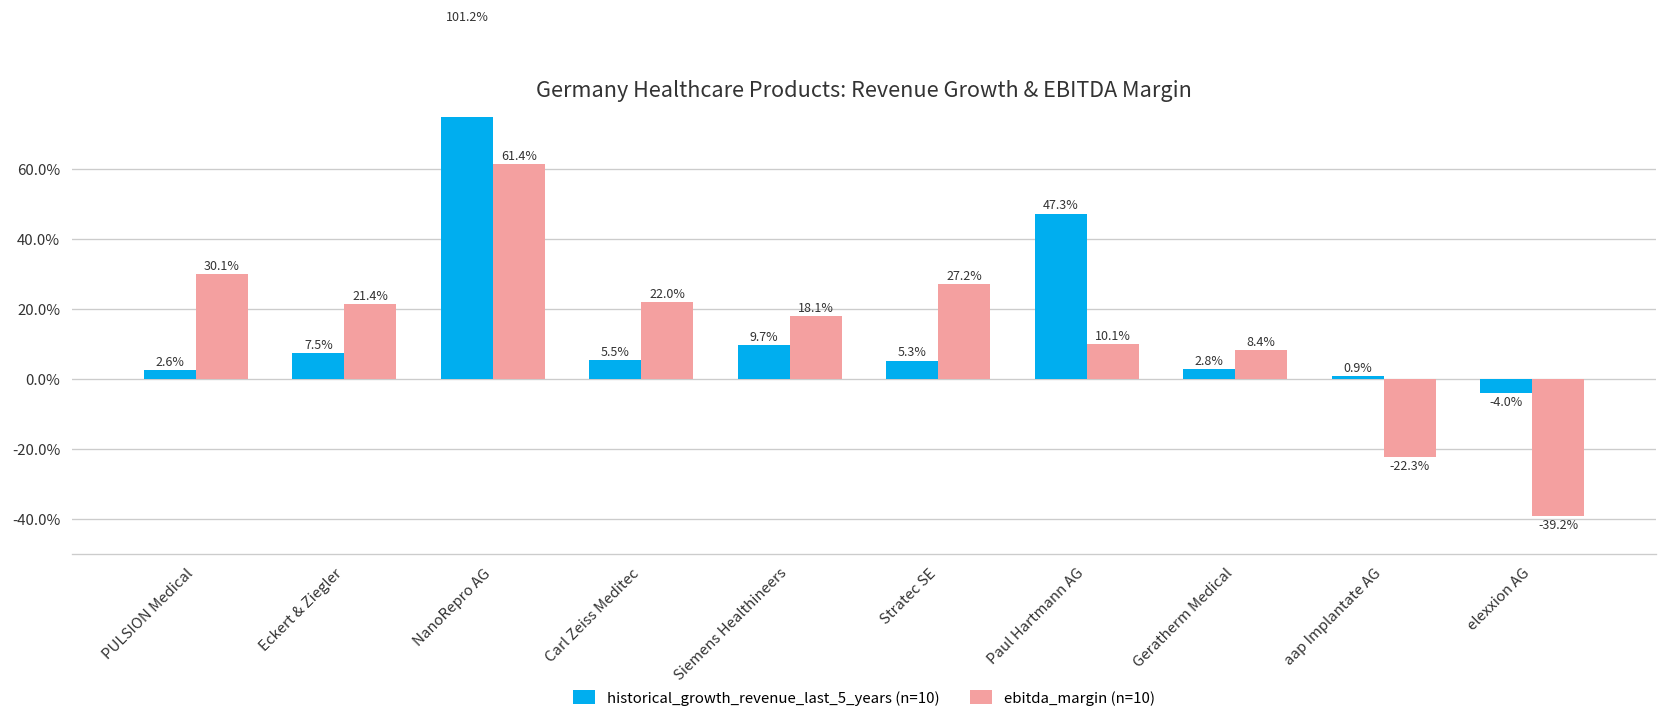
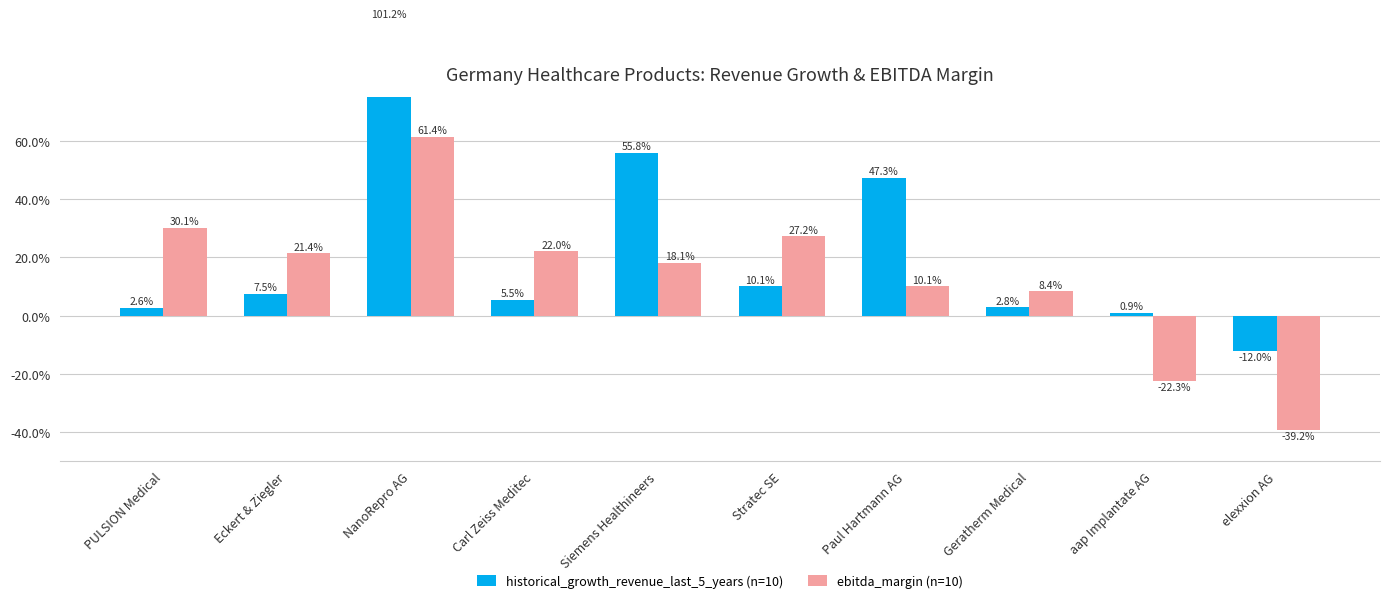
  {
    "historical_growth_revenue_last_5_years (n=10)": {
      "PULSION Medical": "2.6%",
      "Eckert & Ziegler": "7.5%",
      "Carl Zeiss Meditec": "5.5%",
-     "Siemens Healthineers": "9.7%",
-     "Stratec SE": "5.3%",
+     "Siemens Healthineers": "55.8%",
+     "Stratec SE": "10.1%",
      "Paul Hartmann AG": "47.3%",
      "Geratherm Medical": "2.8%",
      "aap Implantate AG": "0.9%",
-     "elexxion AG": "-4.0%"
+     "elexxion AG": "-12.0%"
    },
    "ebitda_margin (n=10)": {
      "PULSION Medical": "30.1%",
      "Eckert & Ziegler": "21.4%",
      "NanoRepro AG": "61.4%",
      "Carl Zeiss Meditec": "22.0%",
      "Siemens Healthineers": "18.1%",
      "Stratec SE": "27.2%",
      "Paul Hartmann AG": "10.1%",
      "Geratherm Medical": "8.4%",
      "aap Implantate AG": "-22.3%",
      "elexxion AG": "-39.2%"
    }
  }
